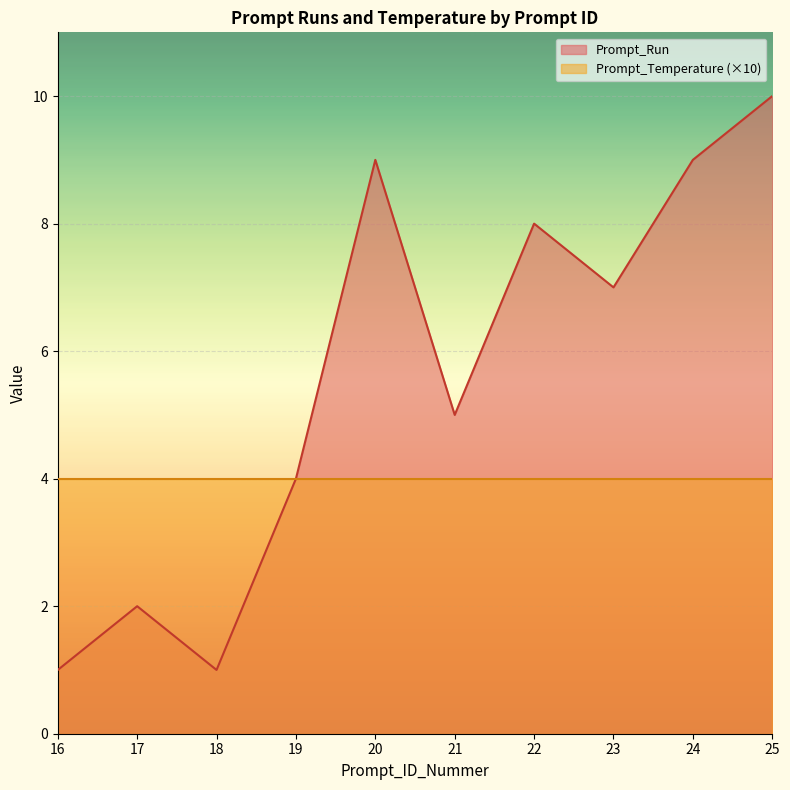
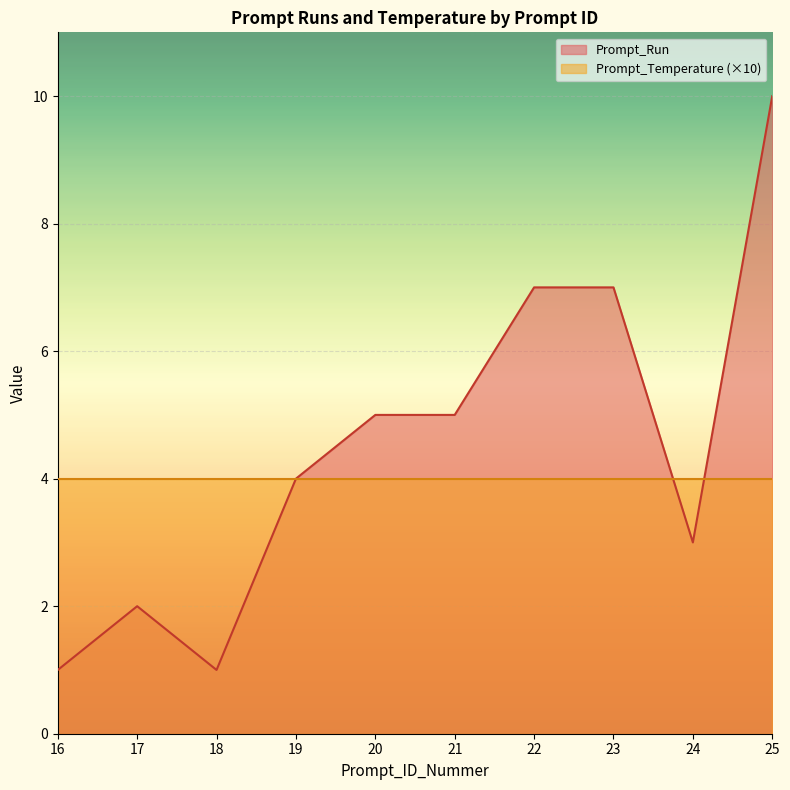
  {
    "Prompt_Run": {
      "16": 1,
      "17": 2,
      "18": 1,
-     "20": 9,
+     "20": 5,
      "21": 5,
-     "22": 8,
+     "22": 7,
      "23": 7,
-     "24": 9,
+     "24": 3,
      "25": 10
    },
    "Prompt_Temperature (×10)": {
      "16": 4,
      "17": 4,
      "18": 4,
      "20": 4,
      "21": 4,
      "22": 4,
      "23": 4,
      "24": 4,
      "25": 4
    }
  }
